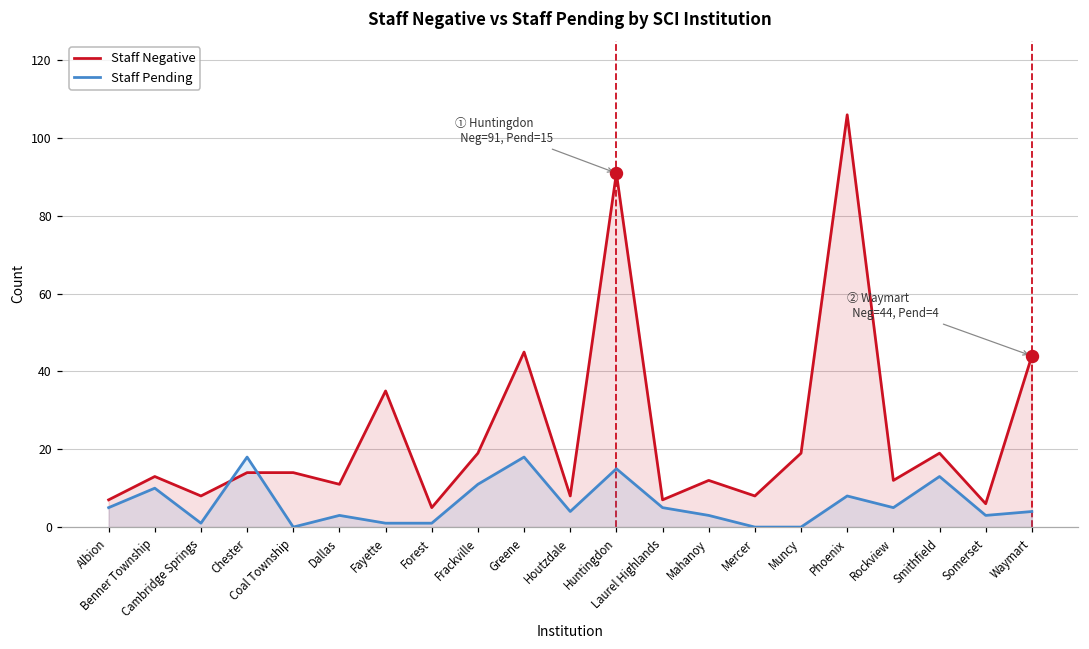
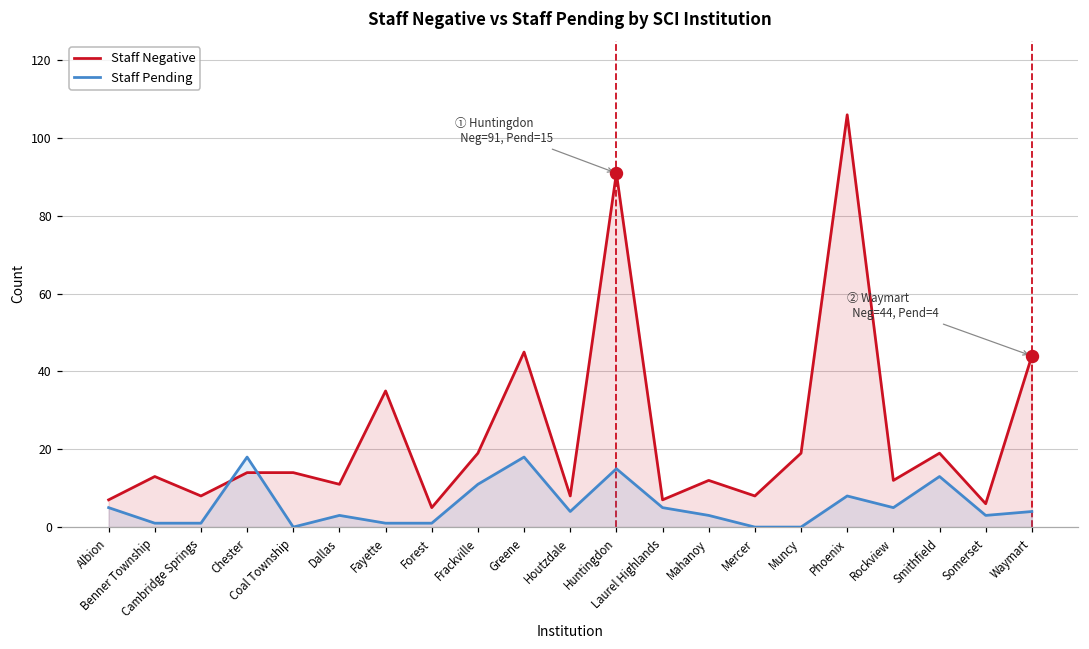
  {
    "Staff Pending": {
      "Albion": 5,
-     "Benner Township": 10,
+     "Benner Township": 1,
      "Cambridge Springs": 1,
      "Chester": 18,
      "Coal Township": 0,
      "Dallas": 3,
      "Fayette": 1,
      "Forest": 1,
      "Frackville": 11,
      "Greene": 18,
      "Houtzdale": 4,
      "Huntingdon": 15,
      "Laurel Highlands": 5,
      "Mahanoy": 3,
      "Mercer": 0,
      "Muncy": 0,
      "Phoenix": 8,
      "Rockview": 5,
      "Smithfield": 13,
      "Somerset": 3,
      "Waymart": 4
    }
  }
